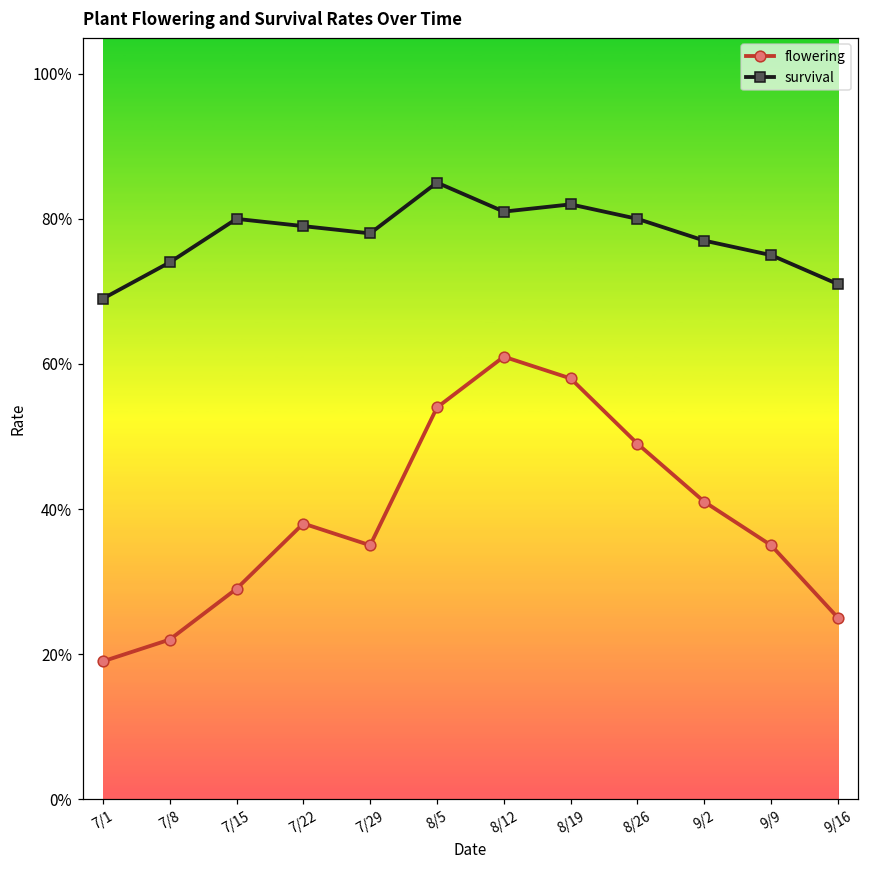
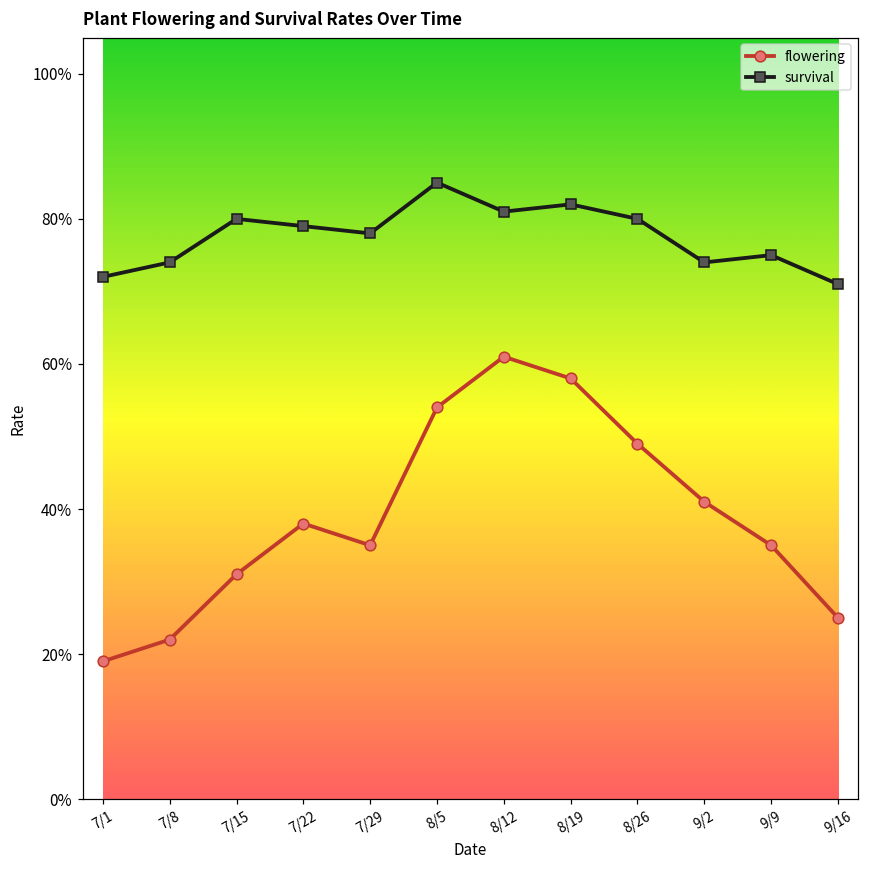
  {
    "flowering": {
      "7/1": "19%",
      "7/8": "22%",
-     "7/15": "29%",
+     "7/15": "31%",
      "7/22": "38%",
      "7/29": "35%",
      "8/5": "54%",
      "8/12": "61%",
      "8/19": "58%",
      "8/26": "49%",
      "9/2": "41%",
      "9/9": "35%",
      "9/16": "25%"
    },
    "survival": {
-     "7/1": "69%",
+     "7/1": "72%",
      "7/8": "74%",
      "7/15": "80%",
      "7/22": "79%",
      "7/29": "78%",
      "8/5": "85%",
      "8/12": "81%",
      "8/19": "82%",
      "8/26": "80%",
-     "9/2": "77%",
+     "9/2": "74%",
      "9/9": "75%",
      "9/16": "71%"
    }
  }
